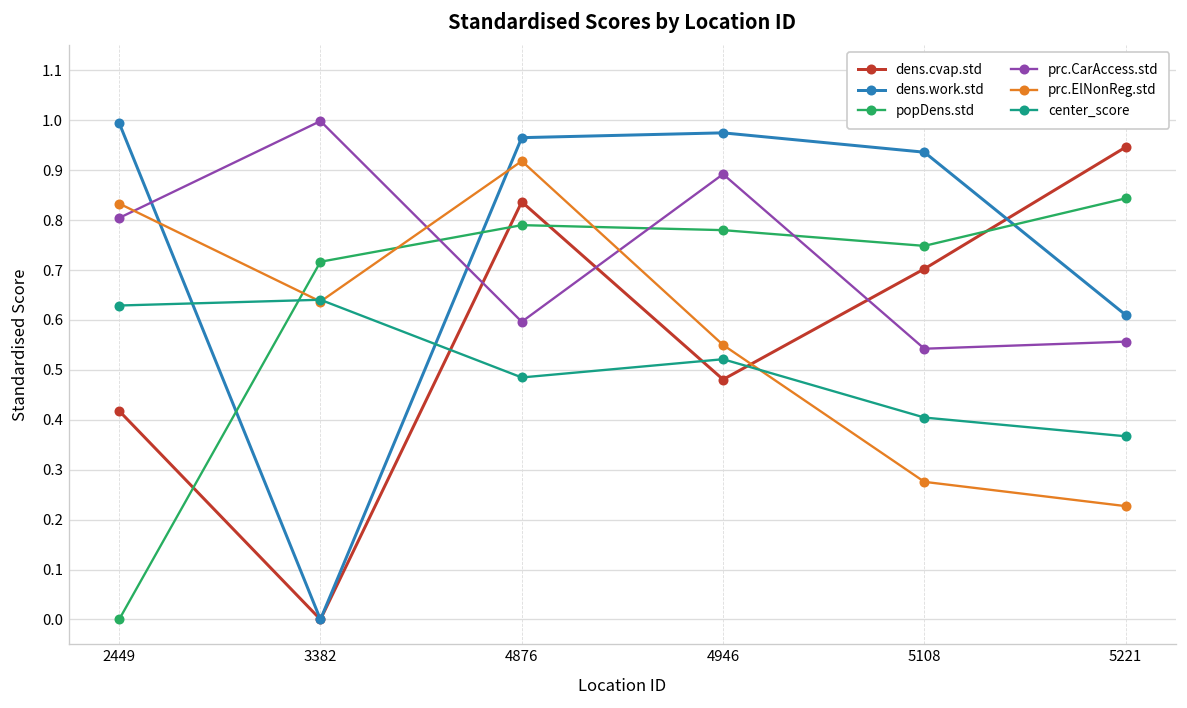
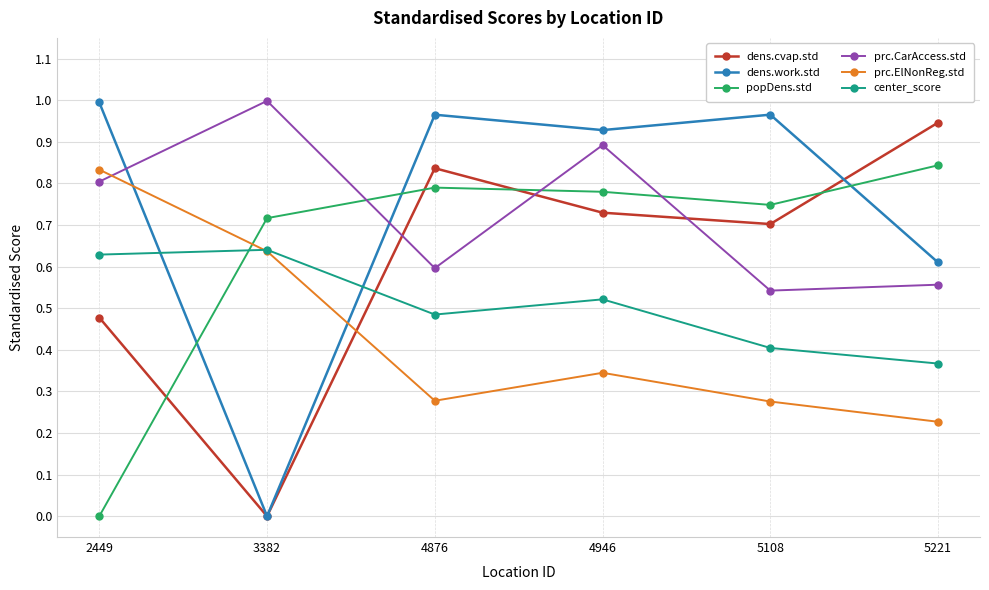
  {
    "dens.cvap.std": {
-     "2449": 0.42,
+     "2449": 0.48,
      "4876": 0.84,
-     "4946": 0.48,
+     "4946": 0.73,
      "5108": 0.70,
      "5221": 0.95
    },
    "dens.work.std": {
      "2449": 0.99,
      "4876": 0.97,
-     "4946": 0.97,
-     "5108": 0.94,
+     "4946": 0.93,
+     "5108": 0.97,
      "5221": 0.61
    },
    "prc.CarAccess.std": {
      "2449": 0.80,
      "3382": 1.00,
      "4876": 0.60,
      "4946": 0.89,
      "5108": 0.54,
      "5221": 0.56
    },
    "prc.ElNonReg.std": {
      "2449": 0.83,
-     "4876": 0.92,
-     "4946": 0.55,
+     "4876": 0.28,
+     "4946": 0.34,
      "5108": 0.28,
      "5221": 0.23
    }
  }
